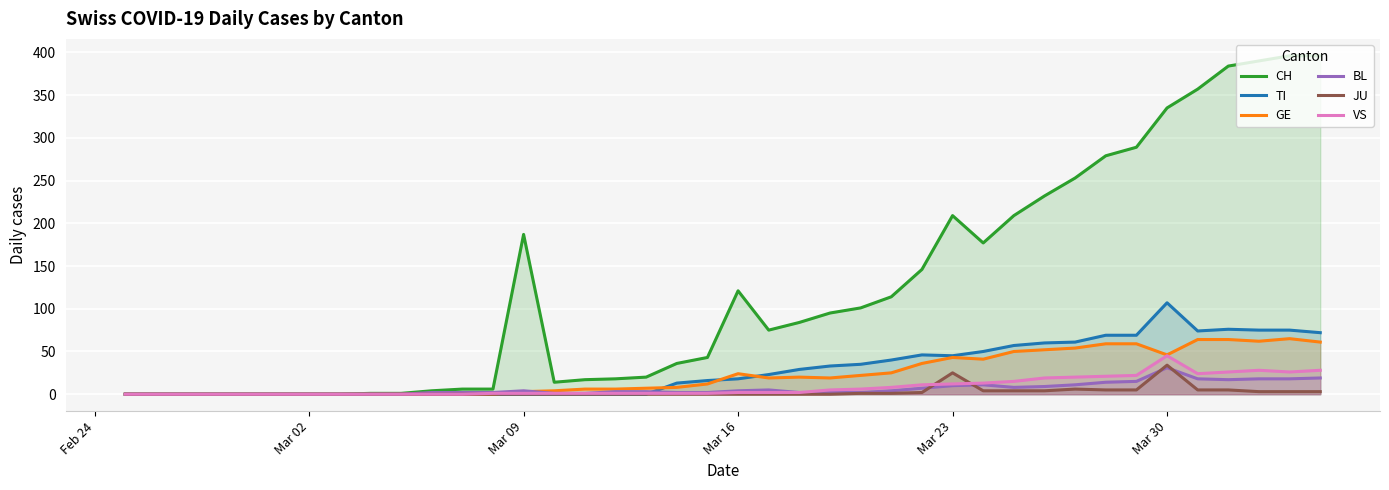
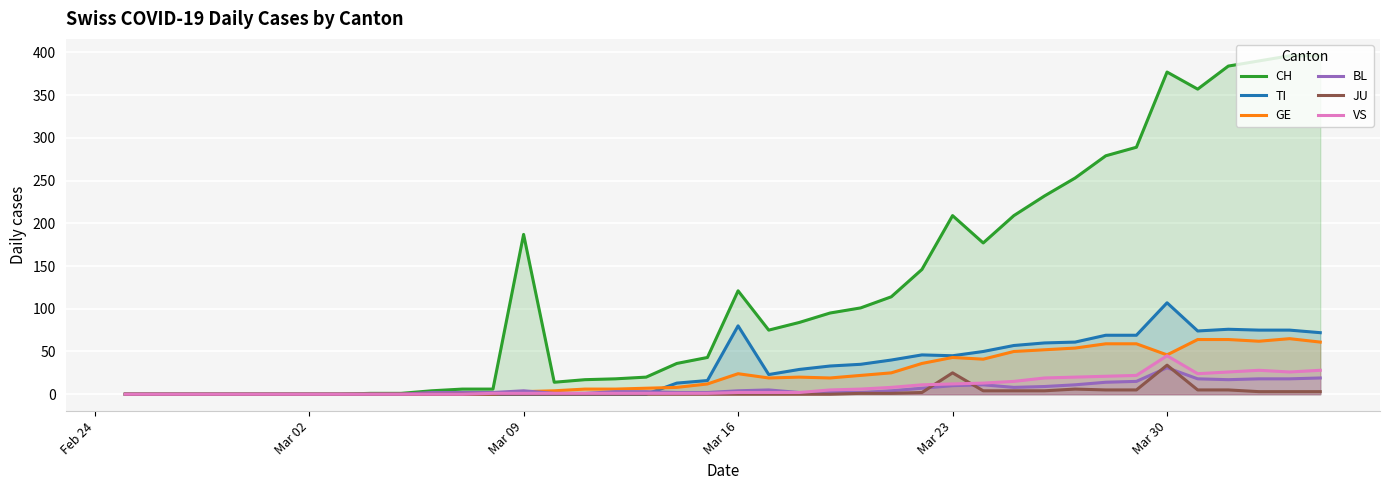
  {
    "CH": {
      "Mar 09": 190,
      "Mar 16": 120,
      "Mar 23": 210,
-     "Mar 30": 340
+     "Mar 30": 380
    },
    "TI": {
-     "Mar 16": 20,
+     "Mar 16": 80,
      "Mar 30": 110
    },
    "GE": {
      "Mar 16": 20
    },
    "JU": {
      "Mar 23": 30
    }
  }
